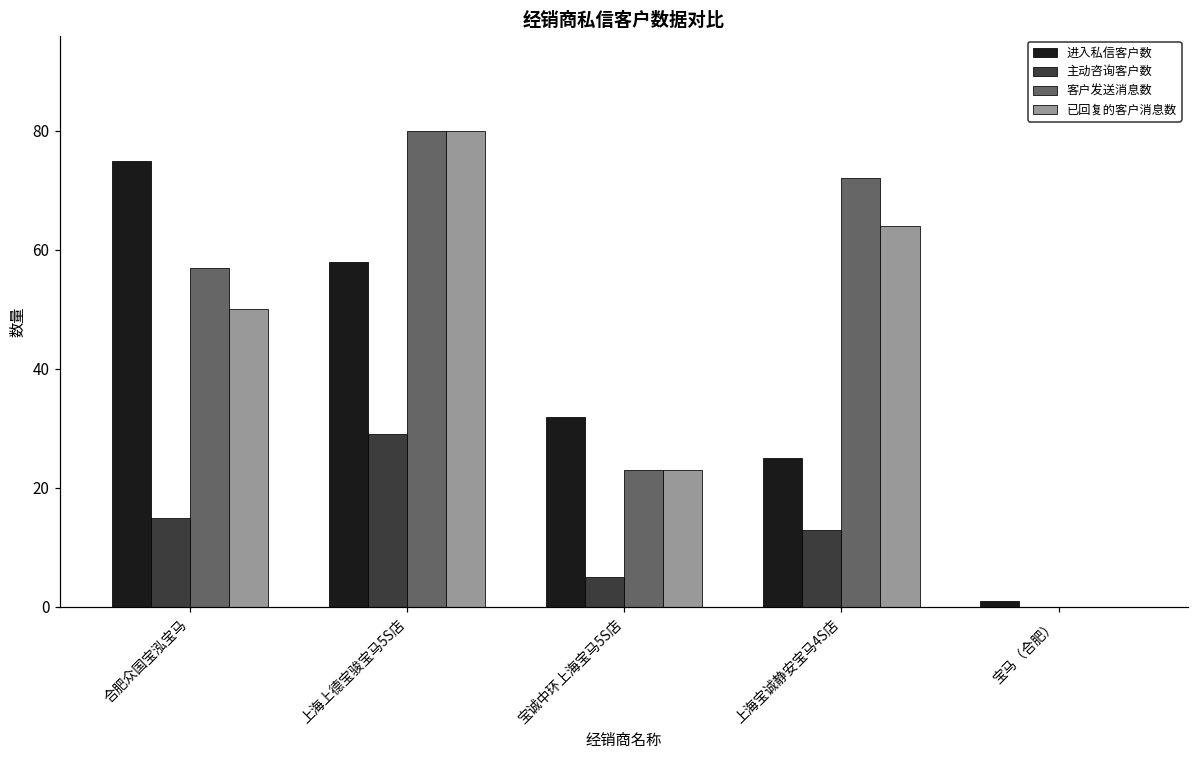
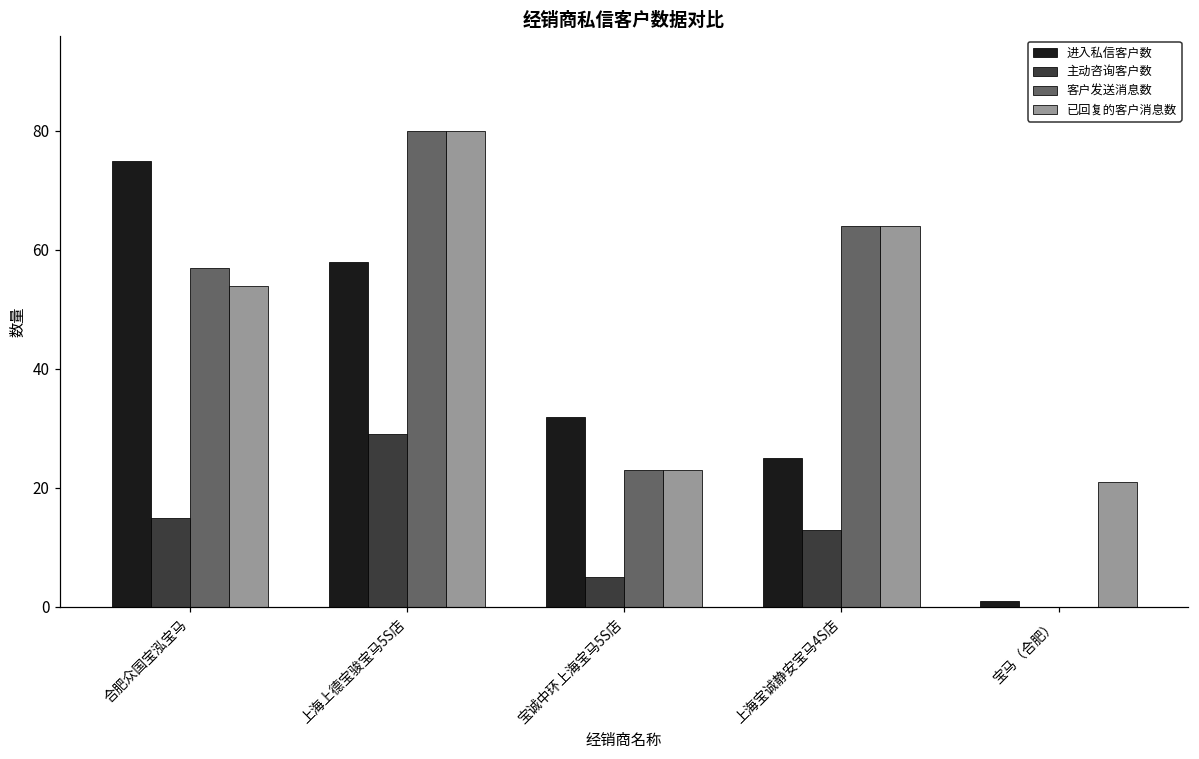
  {
    "进入私信客户数": {
      "合肥众国宝泓宝马": 75,
      "上海上德宝骏宝马5S店": 58,
      "宝诚中环上海宝马5S店": 32,
      "上海宝诚静安宝马4S店": 25,
      "宝马（合肥）": 1
    },
    "主动咨询客户数": {
      "合肥众国宝泓宝马": 15,
      "上海上德宝骏宝马5S店": 29,
      "宝诚中环上海宝马5S店": 5,
      "上海宝诚静安宝马4S店": 13,
      "宝马（合肥）": 0
    },
    "客户发送消息数": {
      "合肥众国宝泓宝马": 57,
      "上海上德宝骏宝马5S店": 80,
      "宝诚中环上海宝马5S店": 23,
-     "上海宝诚静安宝马4S店": 72,
+     "上海宝诚静安宝马4S店": 64,
      "宝马（合肥）": 0
    },
    "已回复的客户消息数": {
-     "合肥众国宝泓宝马": 50,
+     "合肥众国宝泓宝马": 54,
      "上海上德宝骏宝马5S店": 80,
      "宝诚中环上海宝马5S店": 23,
      "上海宝诚静安宝马4S店": 64,
-     "宝马（合肥）": 0
+     "宝马（合肥）": 21
    }
  }
